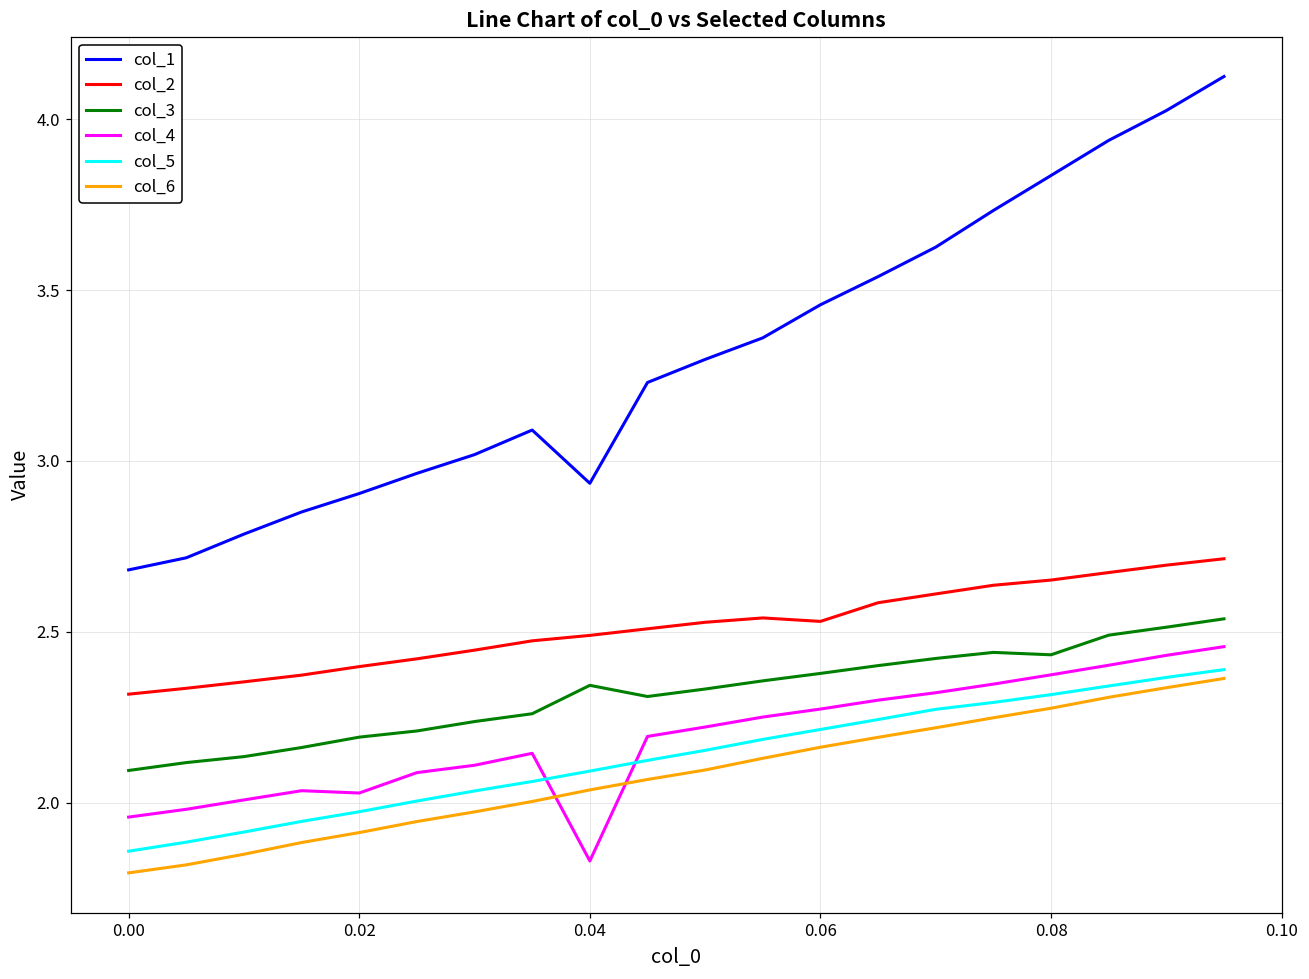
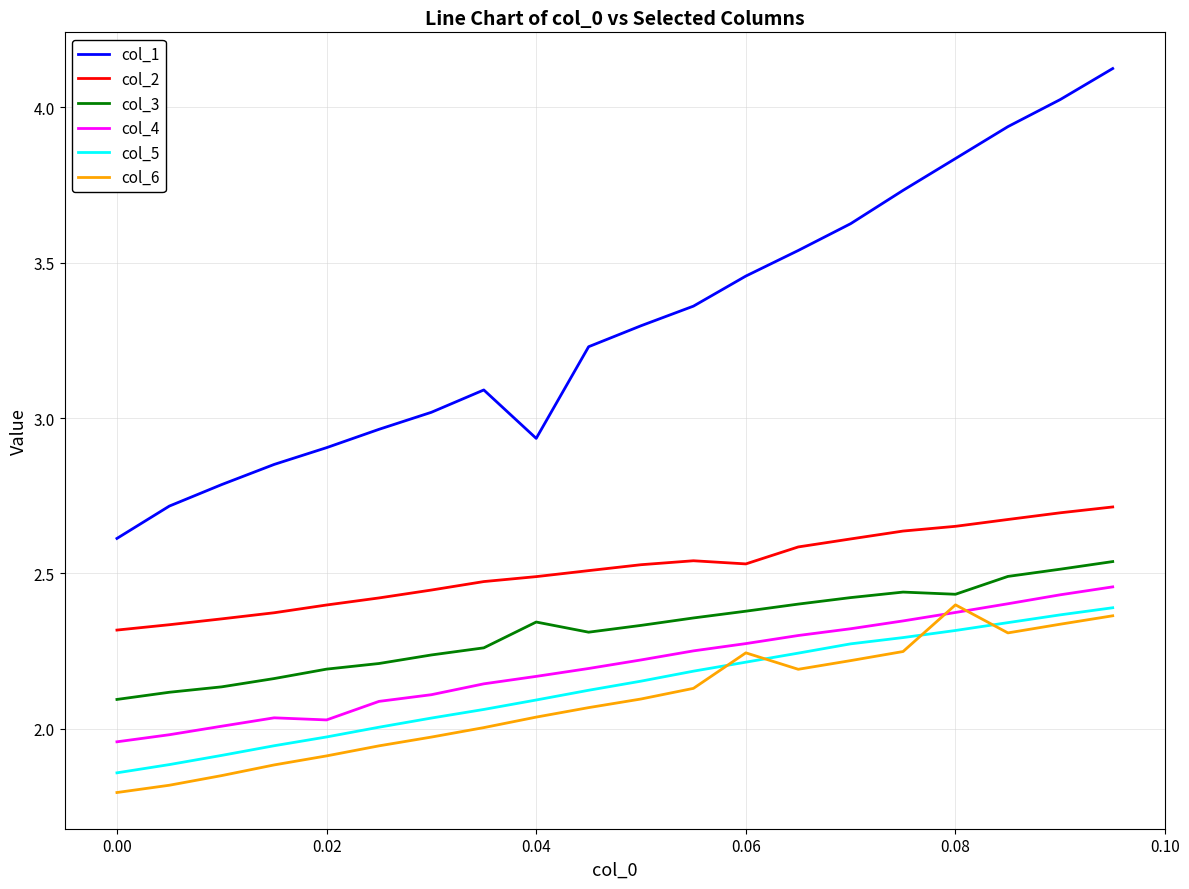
  {
    "col_1": {
-     "0.00": 2.68,
+     "0.00": 2.61,
      "0.02": 2.90,
      "0.04": 2.93,
      "0.06": 3.46,
      "0.08": 3.84
    },
    "col_2": {
      "0.00": 2.32,
      "0.02": 2.40,
      "0.04": 2.49,
      "0.06": 2.53,
      "0.08": 2.65
    },
    "col_3": {
      "0.00": 2.09,
      "0.02": 2.19,
      "0.04": 2.34,
      "0.06": 2.38,
      "0.08": 2.43
    },
    "col_4": {
      "0.00": 1.96,
      "0.02": 2.03,
-     "0.04": 1.83,
+     "0.04": 2.17,
      "0.06": 2.27,
      "0.08": 2.37
    },
    "col_5": {
      "0.00": 1.86,
      "0.02": 1.97,
      "0.04": 2.09,
      "0.06": 2.21,
      "0.08": 2.32
    },
    "col_6": {
      "0.00": 1.79,
      "0.02": 1.91,
      "0.04": 2.04,
-     "0.06": 2.16,
-     "0.08": 2.28
+     "0.06": 2.24,
+     "0.08": 2.40
    }
  }
